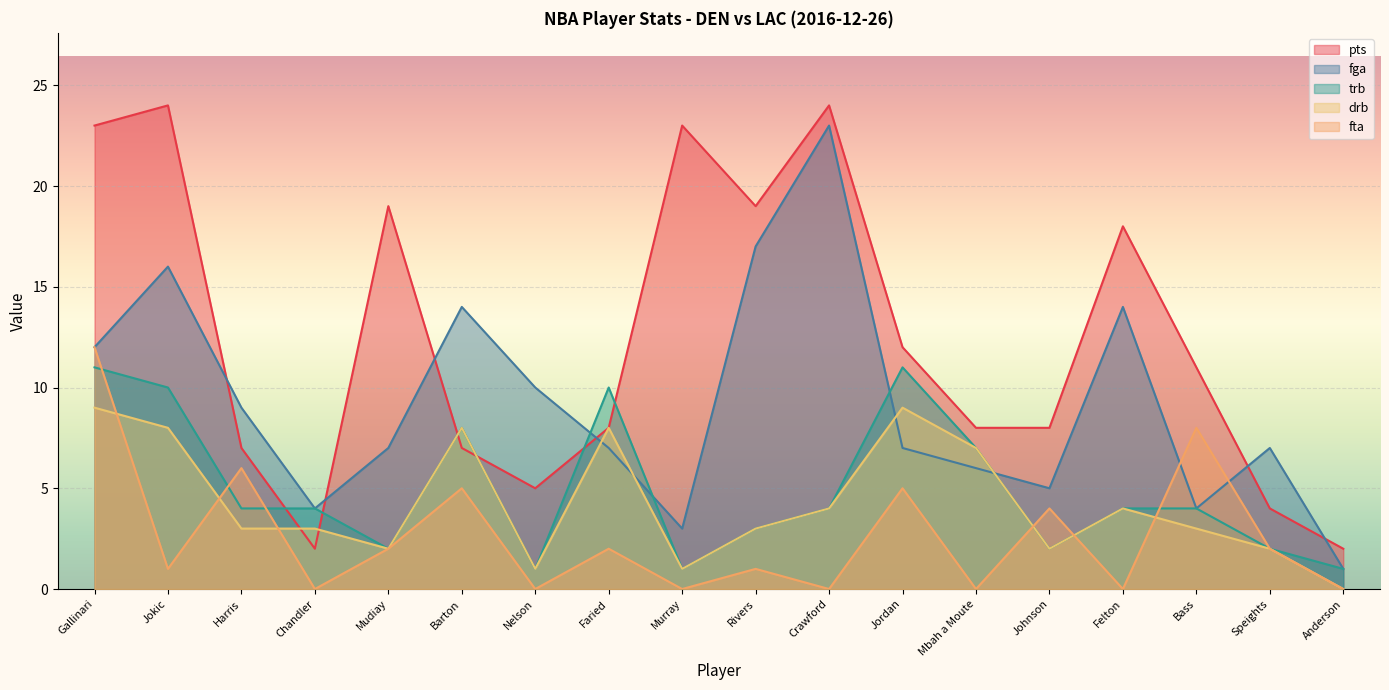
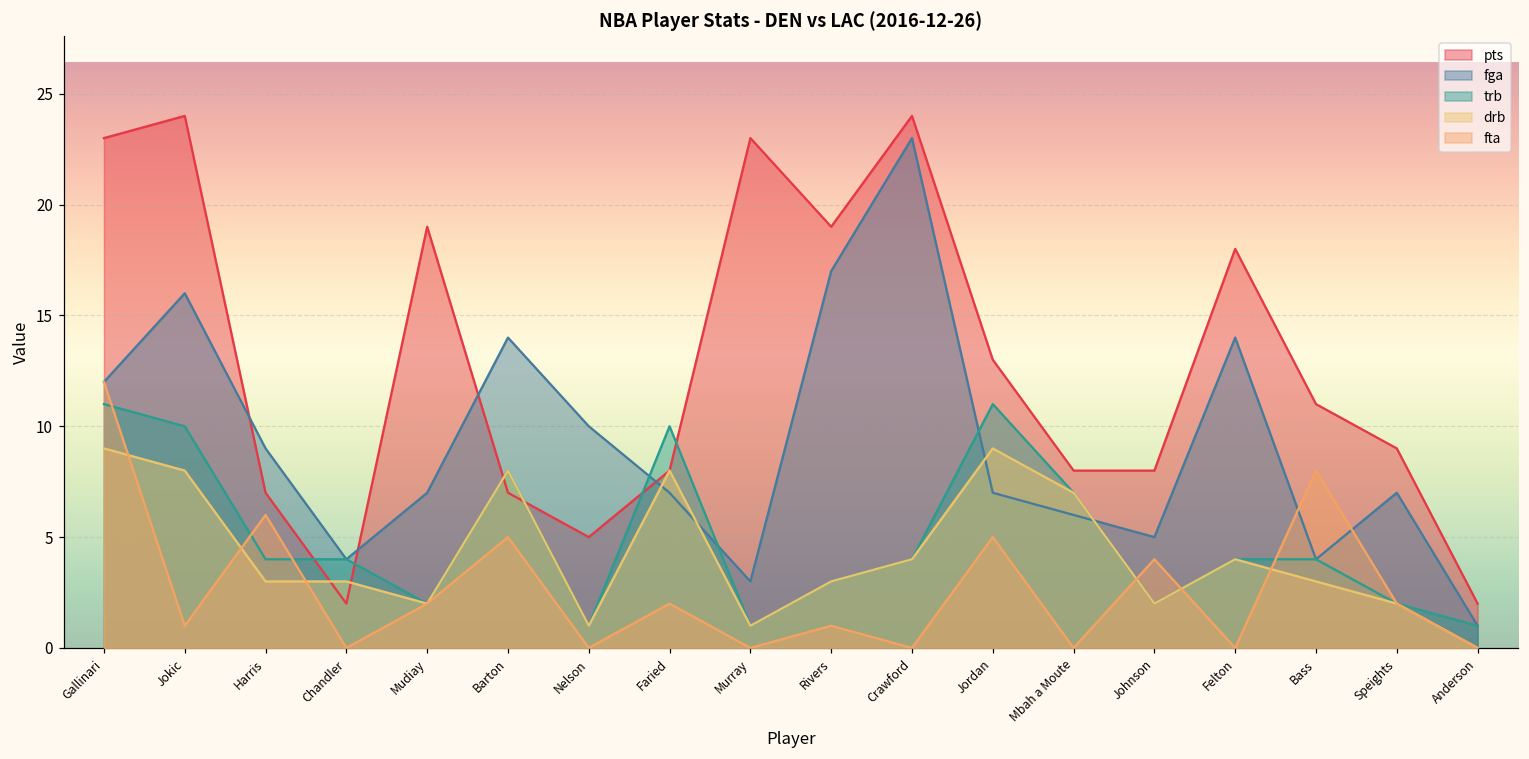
  {
    "pts": {
      "Gallinari": 23,
      "Jokic": 24,
      "Harris": 7,
      "Chandler": 2,
      "Mudiay": 19,
      "Barton": 7,
      "Nelson": 5,
      "Murray": 23,
      "Rivers": 19,
      "Crawford": 24,
-     "Jordan": 12,
+     "Jordan": 13,
      "Mbah a Moute": 8,
      "Johnson": 8,
      "Felton": 18,
      "Bass": 11,
-     "Speights": 4,
+     "Speights": 9,
      "Anderson": 2
    }
  }
